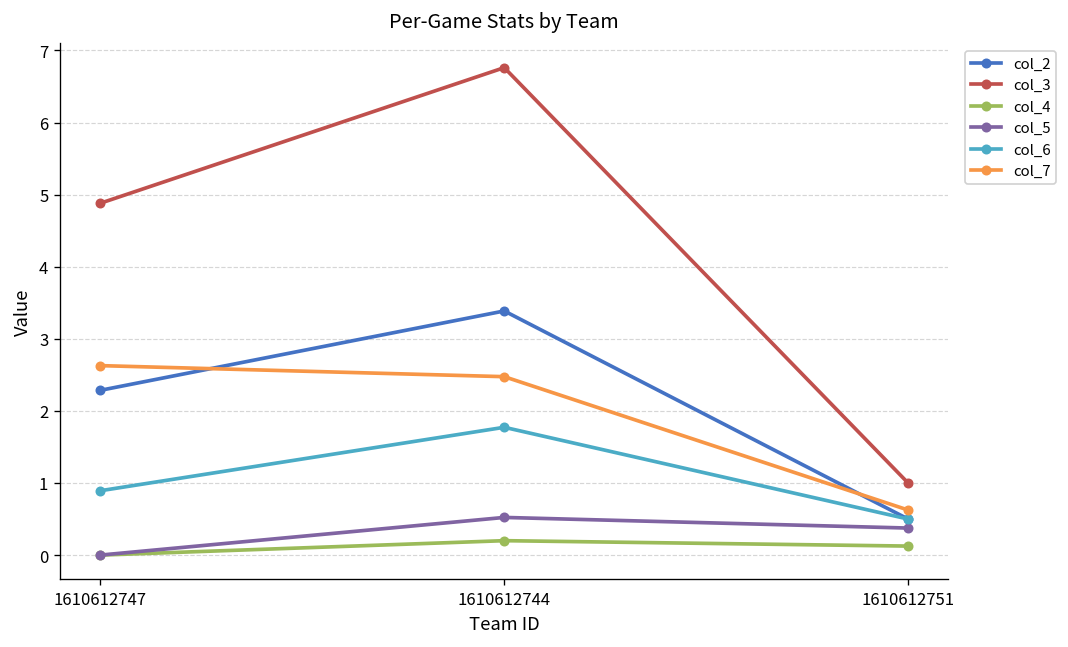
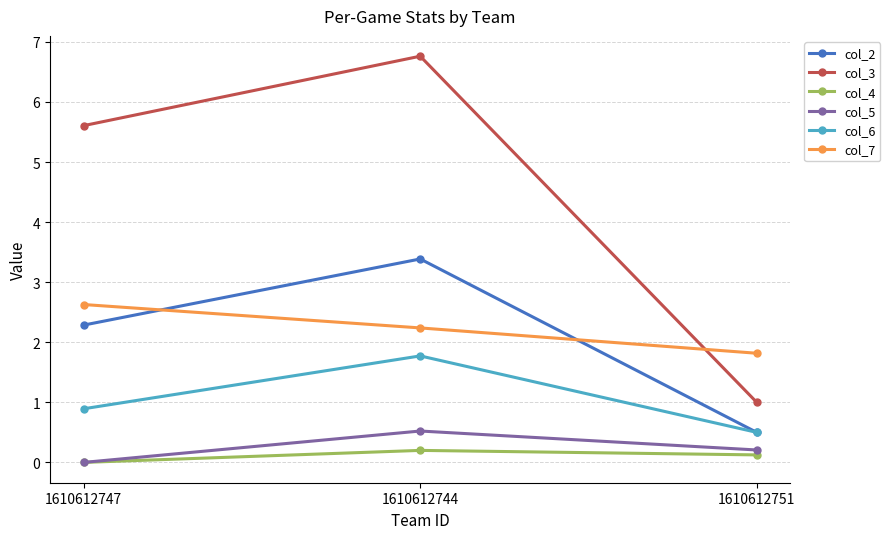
  {
    "col_3": {
-     "1610612747": 4.9,
+     "1610612747": 5.6,
      "1610612744": 6.8,
      "1610612751": 1.0
    },
    "col_4": {
      "1610612744": 0.2,
      "1610612751": 0.1
    },
    "col_5": {
      "1610612744": 0.5,
-     "1610612751": 0.4
+     "1610612751": 0.2
    },
    "col_7": {
      "1610612747": 2.6,
-     "1610612744": 2.5,
-     "1610612751": 0.6
+     "1610612744": 2.2,
+     "1610612751": 1.8
    }
  }
